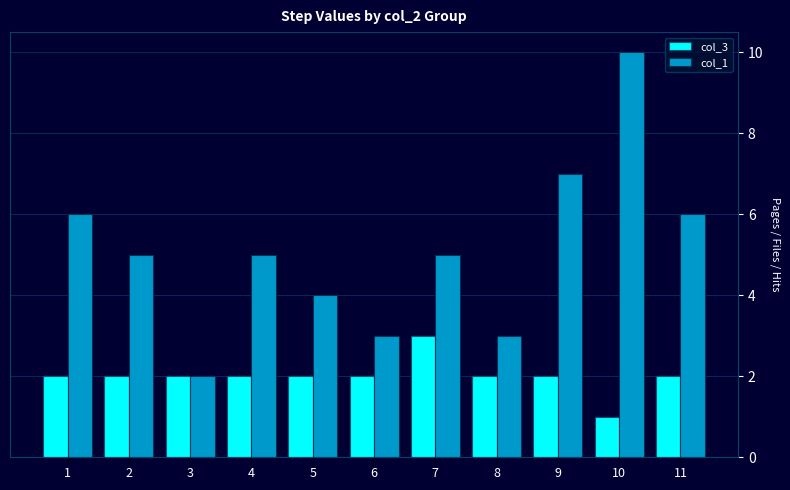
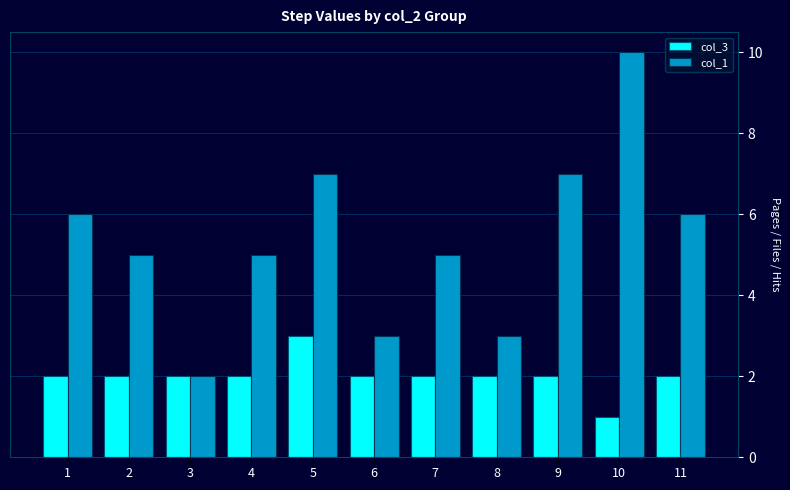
  {
    "col_3": {
      "1": 2,
      "2": 2,
      "3": 2,
      "4": 2,
-     "5": 2,
+     "5": 3,
      "6": 2,
-     "7": 3,
+     "7": 2,
      "8": 2,
      "9": 2,
      "10": 1,
      "11": 2
    },
    "col_1": {
      "1": 6,
      "2": 5,
      "3": 2,
      "4": 5,
-     "5": 4,
+     "5": 7,
      "6": 3,
      "7": 5,
      "8": 3,
      "9": 7,
      "10": 10,
      "11": 6
    }
  }
